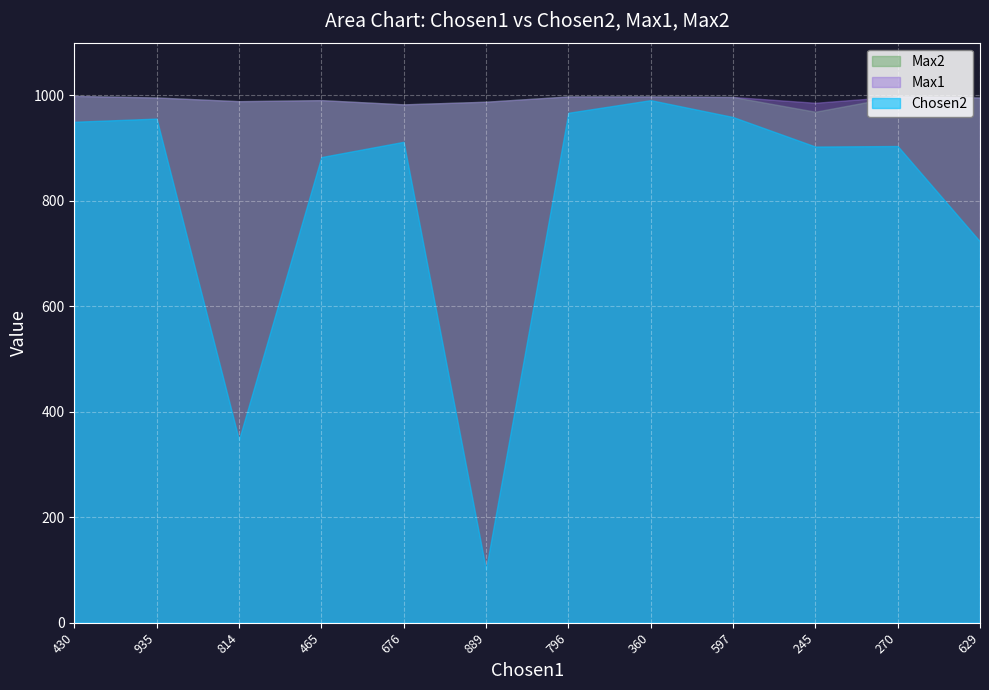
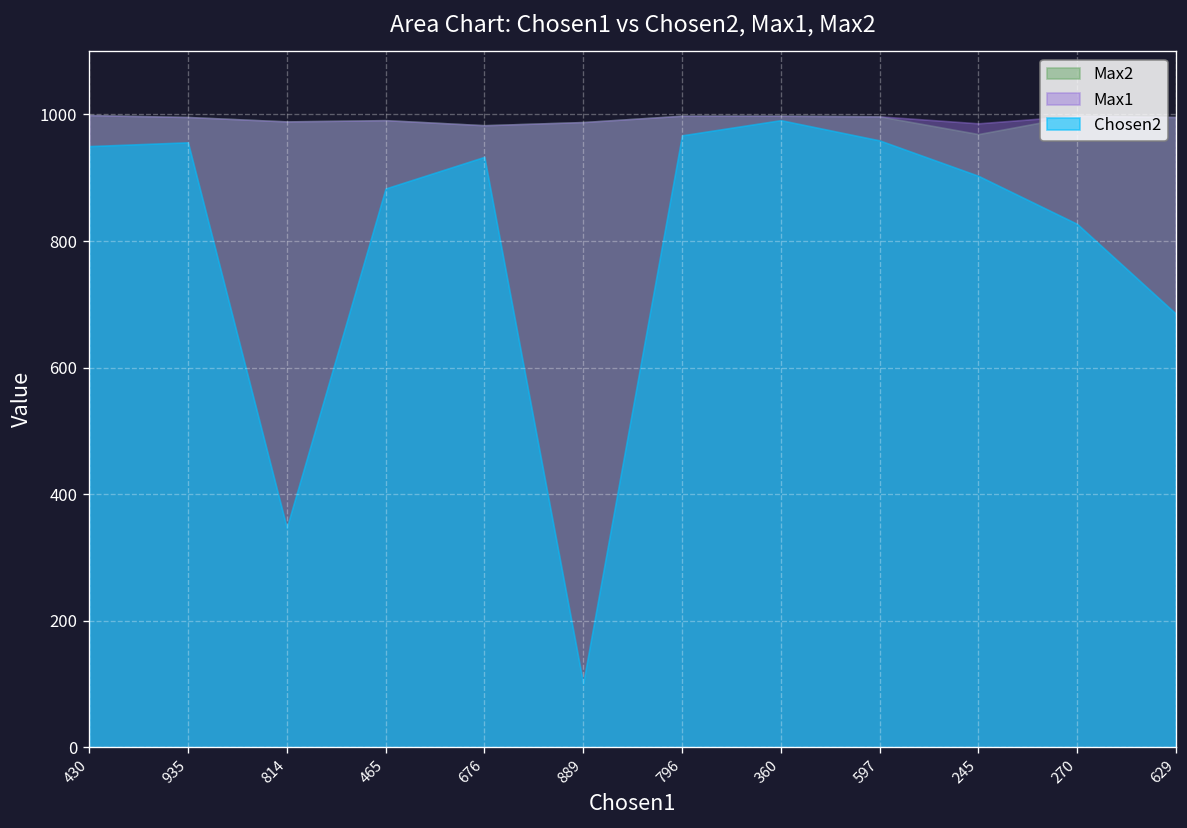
  {
    "Max2": {
      "245": 970
    },
    "Max1": {
      "245": 990
    },
    "Chosen2": {
      "430": 950,
      "935": 960,
      "814": 350,
      "465": 880,
-     "676": 910,
+     "676": 930,
      "889": 100,
      "796": 970,
      "360": 990,
      "597": 960,
      "245": 900,
-     "270": 900,
-     "629": 720
+     "270": 830,
+     "629": 690
    }
  }
